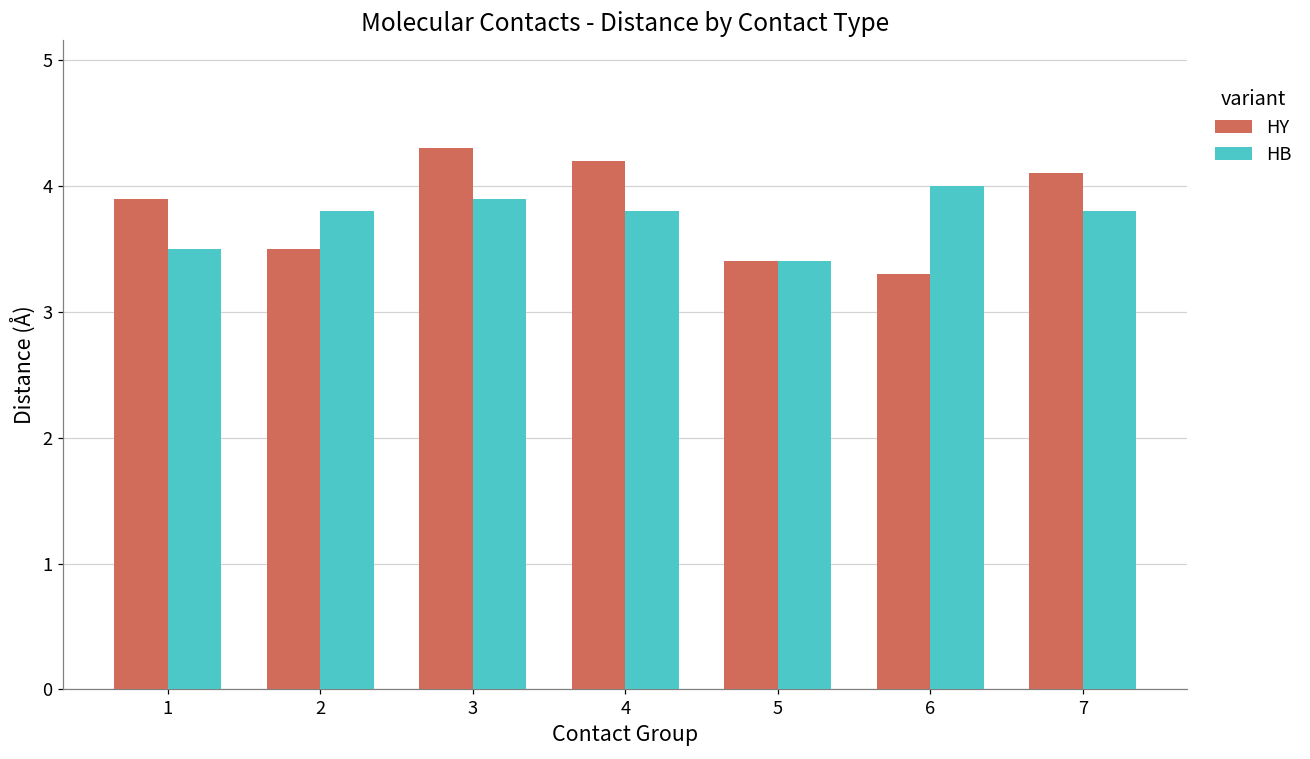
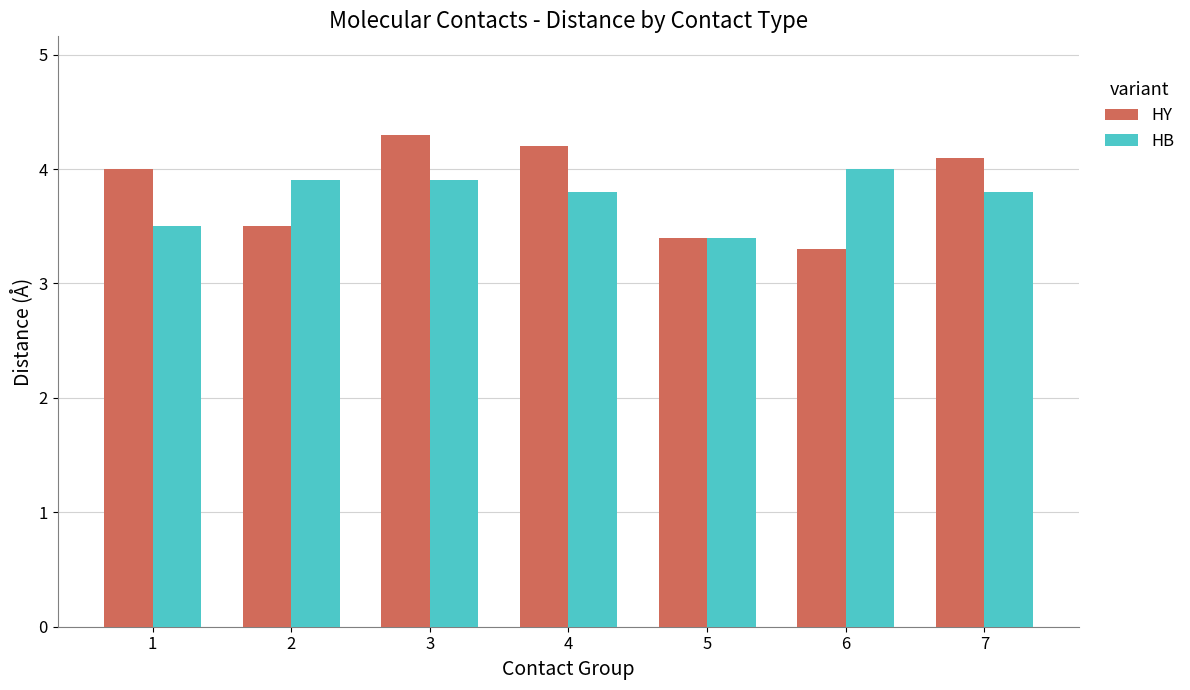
  {
    "HY": {
-     "1": 3.9,
+     "1": 4.0,
      "2": 3.5,
      "3": 4.3,
      "4": 4.2,
      "5": 3.4,
      "6": 3.3,
      "7": 4.1
    },
    "HB": {
      "1": 3.5,
-     "2": 3.8,
+     "2": 3.9,
      "3": 3.9,
      "4": 3.8,
      "5": 3.4,
      "6": 4.0,
      "7": 3.8
    }
  }
